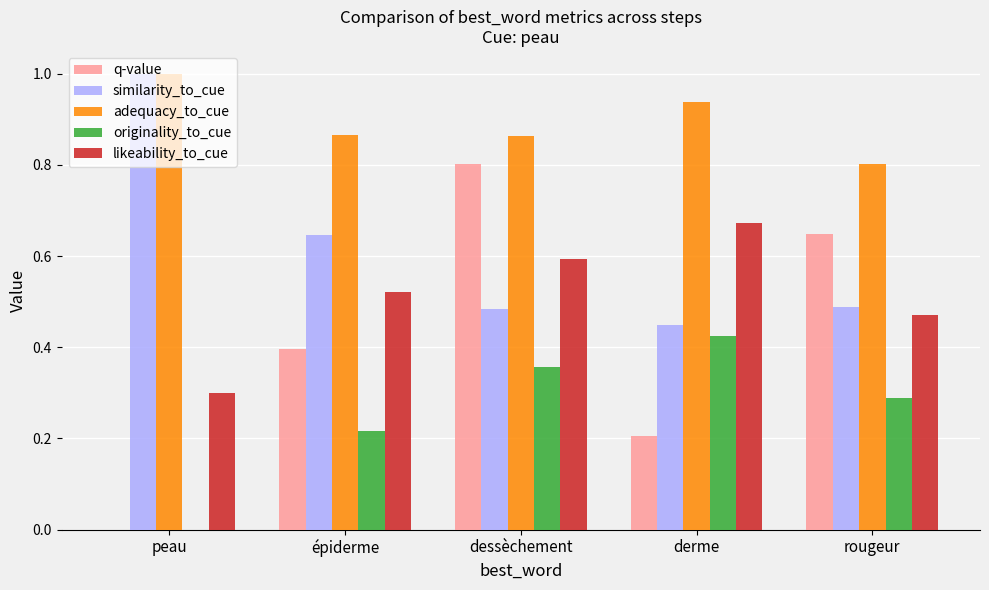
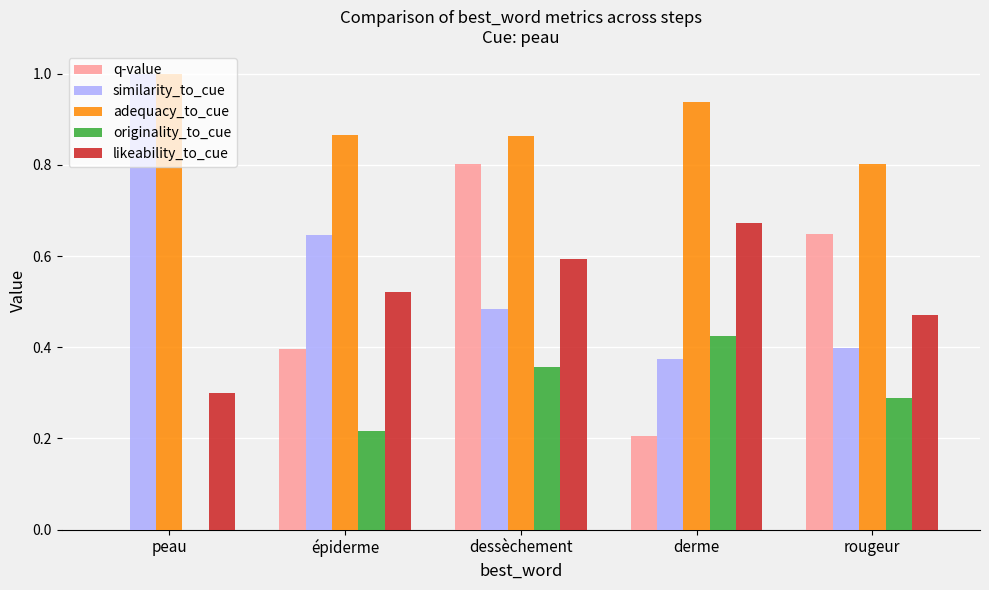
  {
    "q-value": {
      "peau": 0.00,
      "épiderme": 0.40,
      "dessèchement": 0.80,
      "derme": 0.21,
      "rougeur": 0.65
    },
    "similarity_to_cue": {
      "épiderme": 0.65,
      "dessèchement": 0.48,
-     "derme": 0.45,
-     "rougeur": 0.49
+     "derme": 0.37,
+     "rougeur": 0.40
    },
    "adequacy_to_cue": {
      "épiderme": 0.87,
      "dessèchement": 0.86,
      "derme": 0.94,
      "rougeur": 0.80
    },
    "originality_to_cue": {
      "peau": 0.00,
      "épiderme": 0.22,
      "dessèchement": 0.36,
      "derme": 0.43,
      "rougeur": 0.29
    },
    "likeability_to_cue": {
      "peau": 0.30,
      "épiderme": 0.52,
      "dessèchement": 0.59,
      "derme": 0.67,
      "rougeur": 0.47
    }
  }
